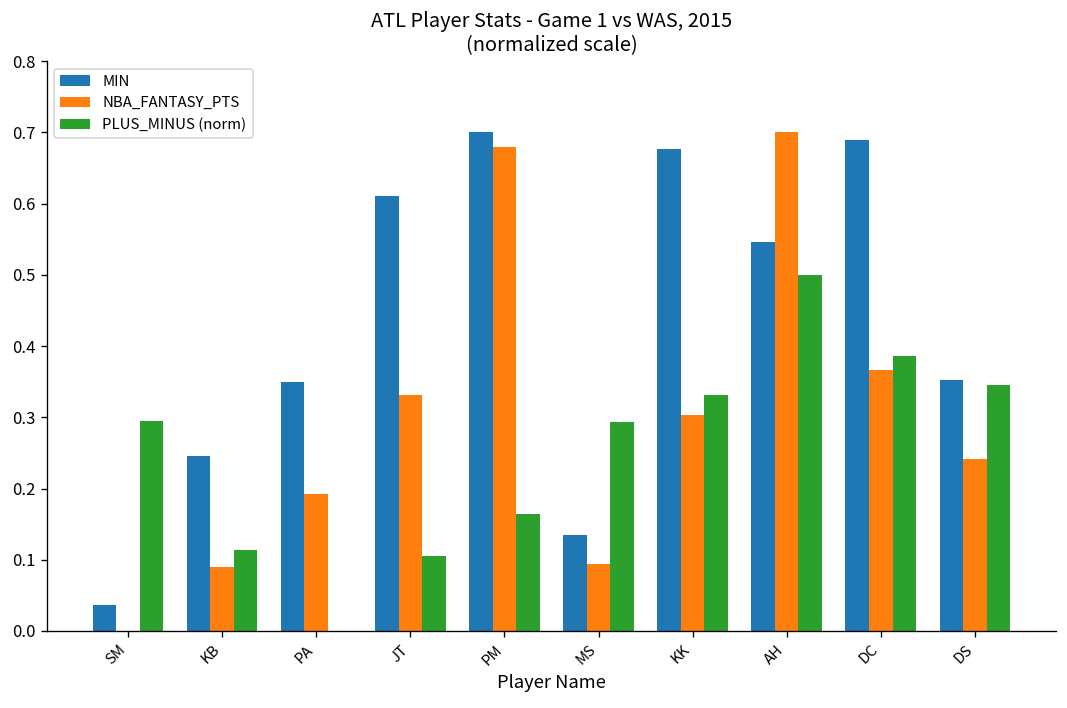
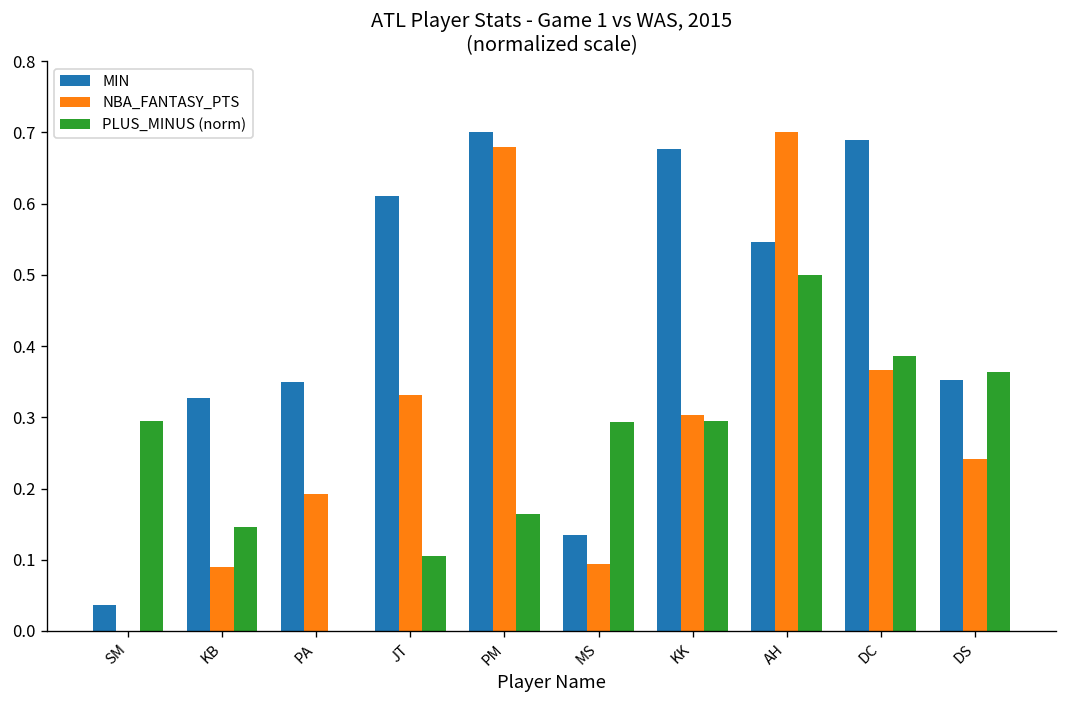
  {
    "MIN": {
      "SM": 0.04,
-     "KB": 0.24,
+     "KB": 0.33,
      "PA": 0.35,
      "JT": 0.61,
      "PM": 0.70,
      "MS": 0.13,
      "KK": 0.68,
      "AH": 0.55,
      "DC": 0.69,
      "DS": 0.35
    },
    "NBA_FANTASY_PTS": {
      "SM": 0.00,
      "KB": 0.09,
      "PA": 0.19,
      "JT": 0.33,
      "PM": 0.68,
      "MS": 0.09,
      "KK": 0.30,
      "AH": 0.70,
      "DC": 0.37,
      "DS": 0.24
    },
    "PLUS_MINUS (norm)": {
      "SM": 0.30,
-     "KB": 0.11,
+     "KB": 0.15,
      "PA": 0.00,
      "JT": 0.10,
      "PM": 0.16,
      "MS": 0.29,
-     "KK": 0.33,
+     "KK": 0.30,
      "AH": 0.50,
      "DC": 0.39,
-     "DS": 0.35
+     "DS": 0.36
    }
  }
